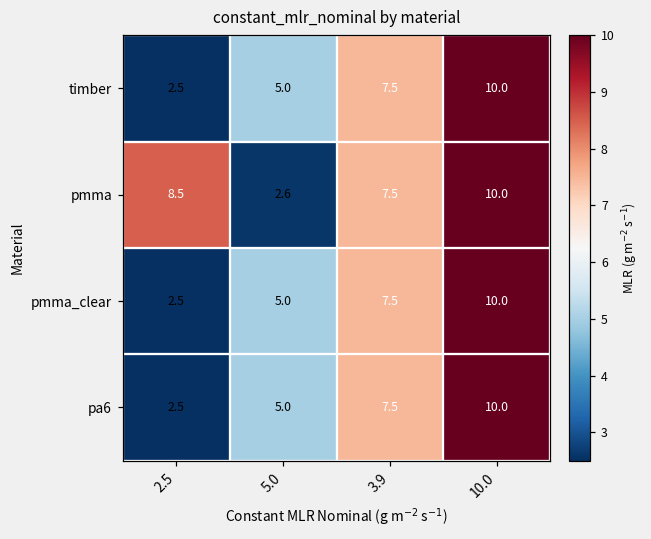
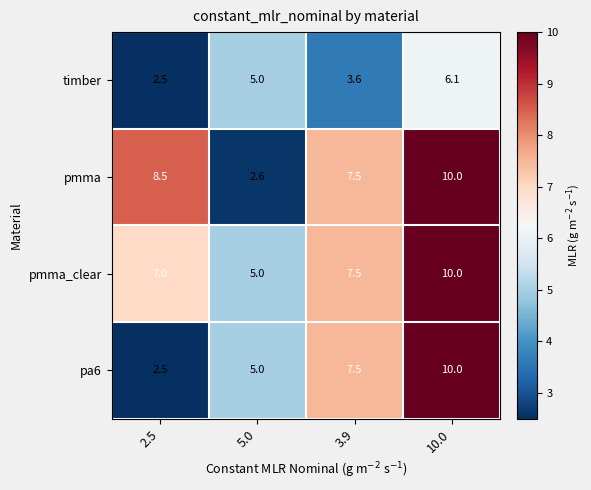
  {
    "timber": {
      "2.5": 2.5,
      "5.0": 5.0,
-     "3.9": 7.5,
-     "10.0": 10.0
+     "3.9": 3.6,
+     "10.0": 6.1
    },
    "pmma": {
      "2.5": 8.5,
      "5.0": 2.6,
      "3.9": 7.5,
      "10.0": 10.0
    },
    "pmma_clear": {
-     "2.5": 2.5,
+     "2.5": 7.0,
      "5.0": 5.0,
      "3.9": 7.5,
      "10.0": 10.0
    },
    "pa6": {
      "2.5": 2.5,
      "5.0": 5.0,
      "3.9": 7.5,
      "10.0": 10.0
    }
  }
